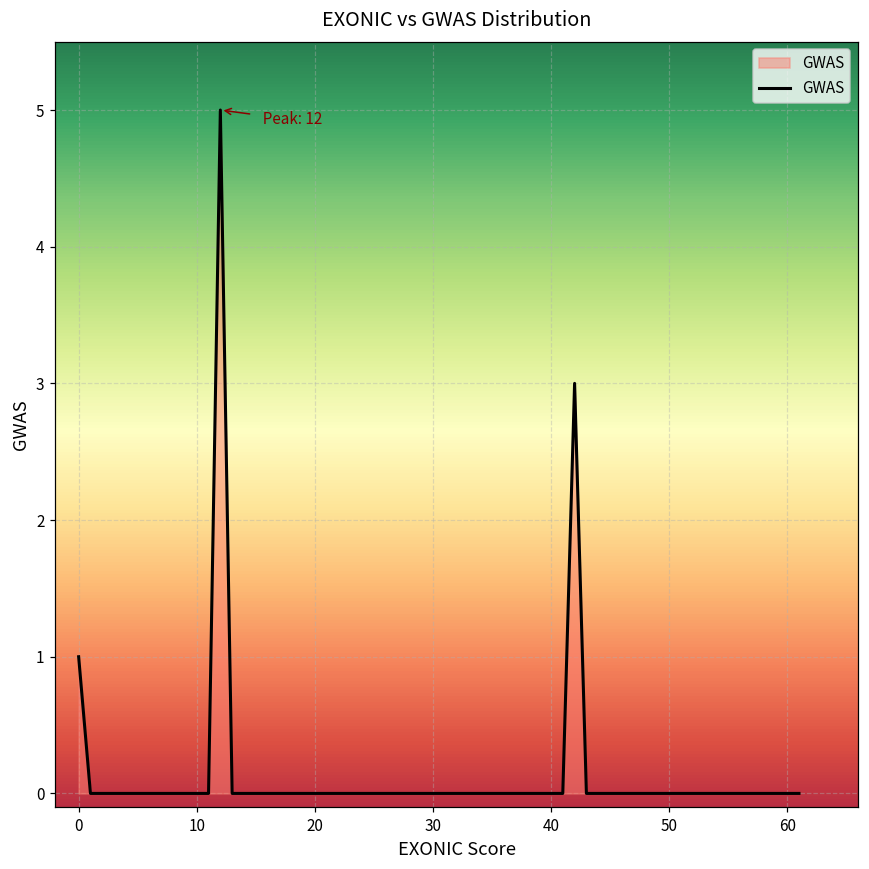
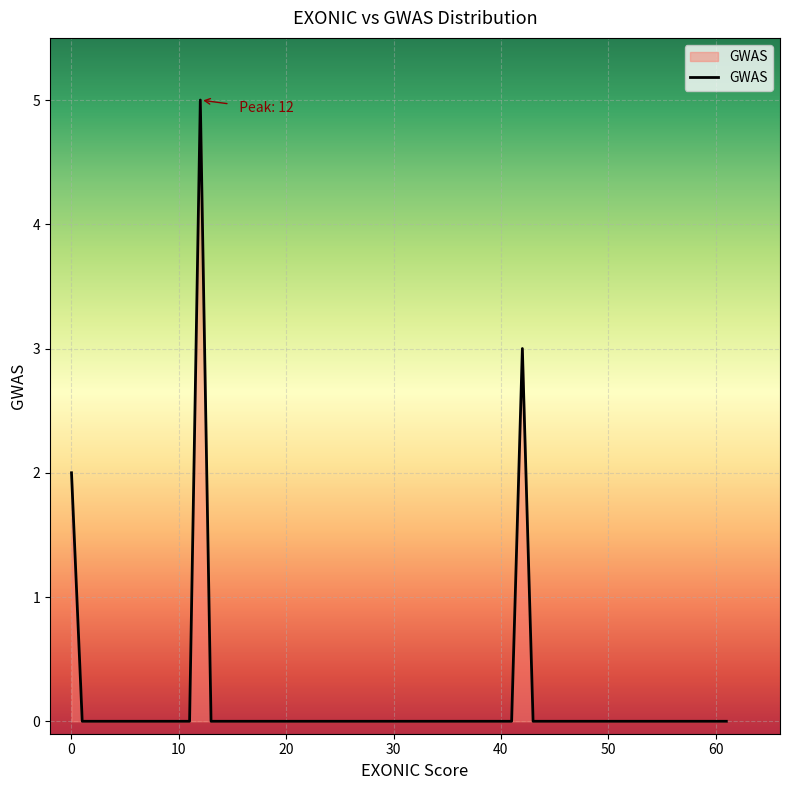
  {
-   "0": 1,
+   "0": 2,
    "40": 0
  }
